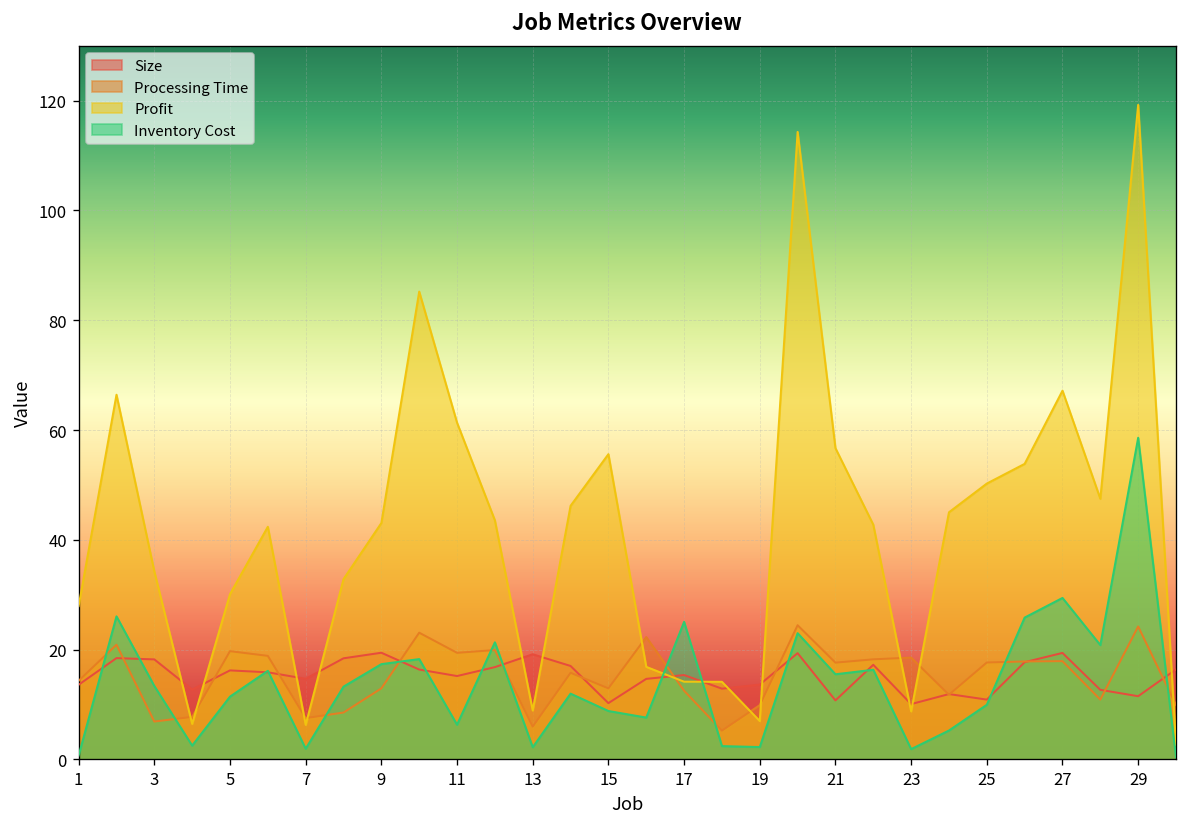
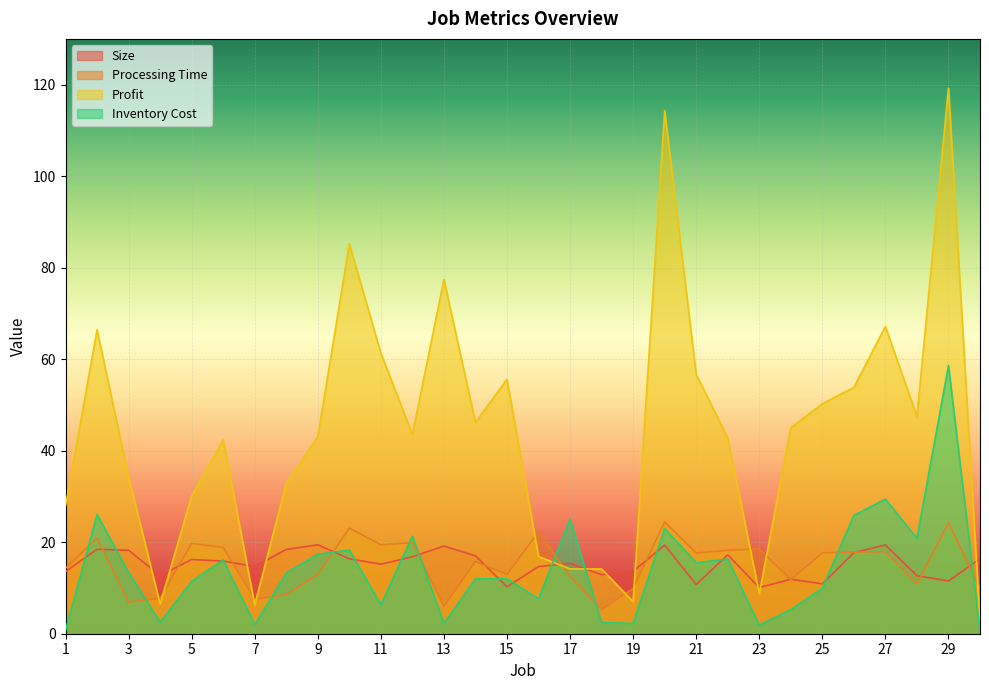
  {
    "Profit": {
      "1": 28,
      "3": 34,
      "5": 30,
      "7": 6,
      "9": 43,
      "11": 61,
-     "13": 9,
+     "13": 77,
      "15": 56,
      "17": 14,
      "19": 7,
      "21": 57,
      "23": 9,
      "25": 50,
      "27": 67,
      "29": 119
    },
    "Inventory Cost": {
      "1": 1,
      "3": 13,
      "5": 11,
      "7": 2,
      "9": 17,
      "11": 6,
      "13": 2,
-     "15": 9,
+     "15": 12,
      "17": 25,
      "19": 2,
      "21": 16,
      "23": 2,
      "25": 10,
      "27": 29,
      "29": 59
    }
  }
